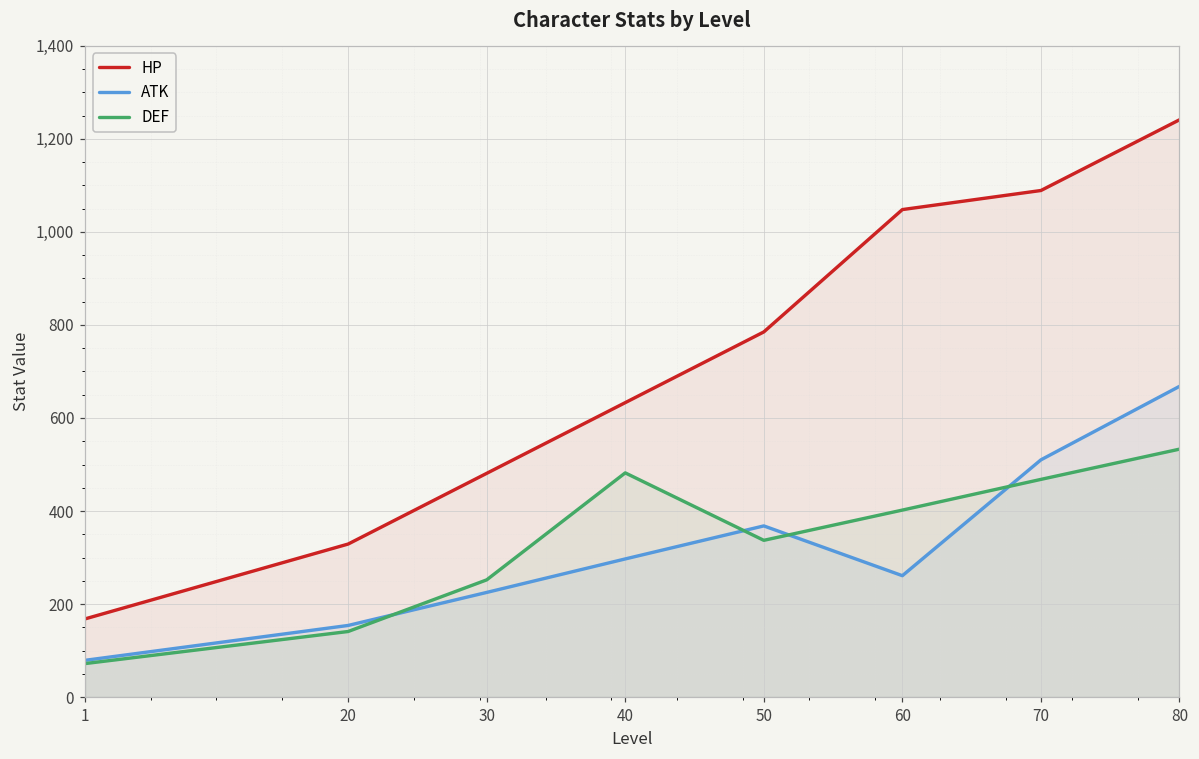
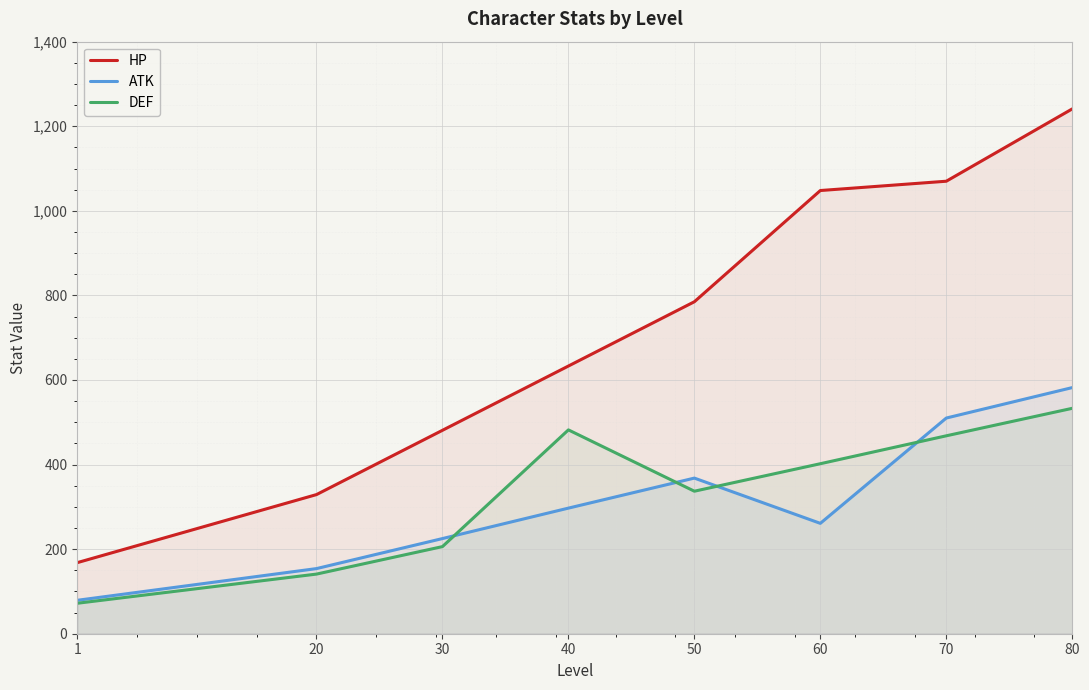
  {
    "HP": {
      "1": "170",
      "20": "330",
      "30": "480",
      "40": "630",
      "50": "790",
      "60": "1,050",
-     "70": "1,090",
+     "70": "1,070",
      "80": "1,240"
    },
    "ATK": {
      "1": "80",
      "20": "150",
      "30": "230",
      "40": "300",
      "50": "370",
      "60": "260",
      "70": "510",
-     "80": "670"
+     "80": "580"
    },
    "DEF": {
      "1": "70",
      "20": "140",
-     "30": "250",
+     "30": "210",
      "40": "480",
      "50": "340",
      "60": "400",
      "70": "470",
      "80": "530"
    }
  }
